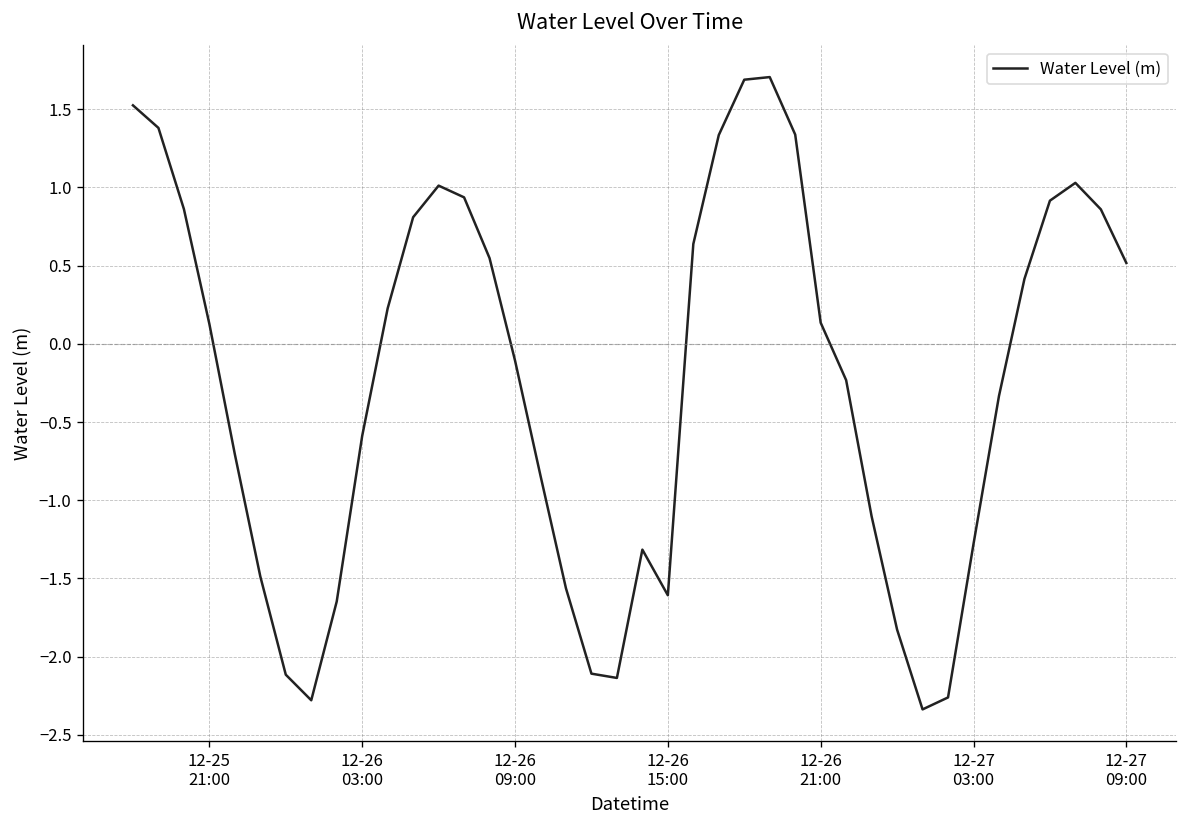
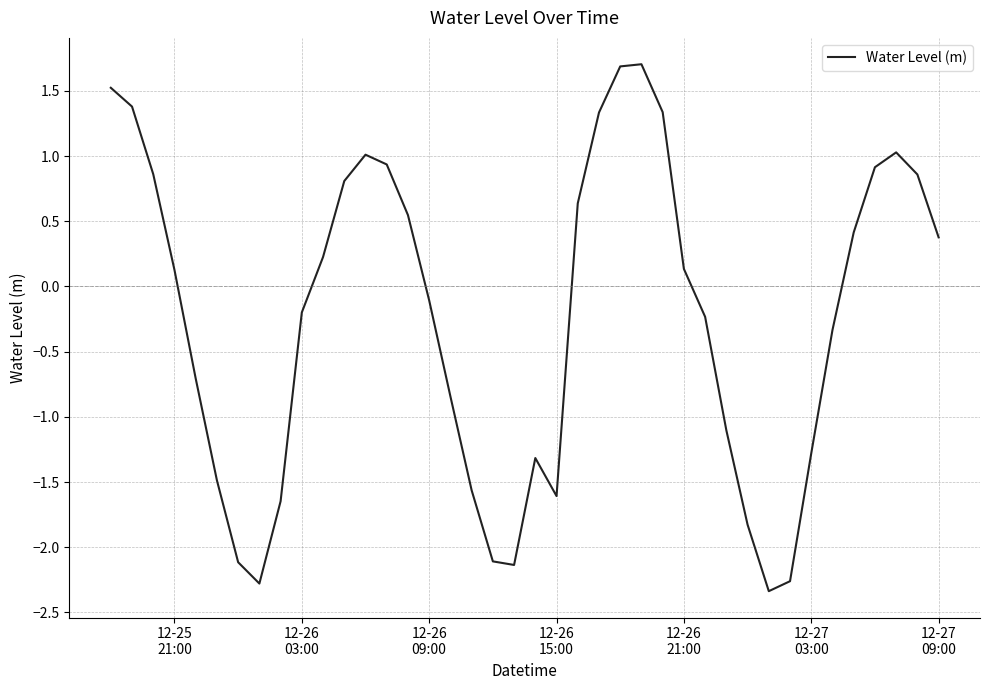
  {
    "12-25 21:00": 0.13,
-   "12-26 03:00": -0.59,
+   "12-26 03:00": -0.20,
    "12-26 09:00": -0.11,
    "12-26 15:00": -1.61,
    "12-26 21:00": 0.13,
    "12-27 03:00": -1.28,
-   "12-27 09:00": 0.52
+   "12-27 09:00": 0.38
  }
